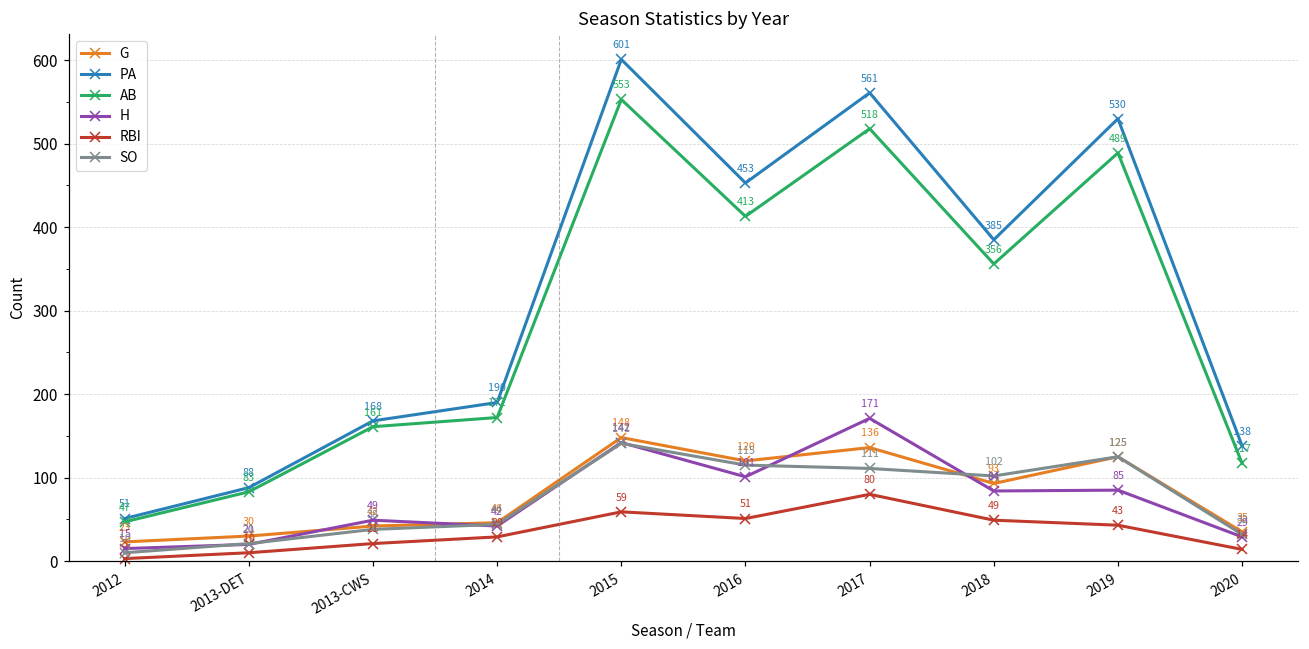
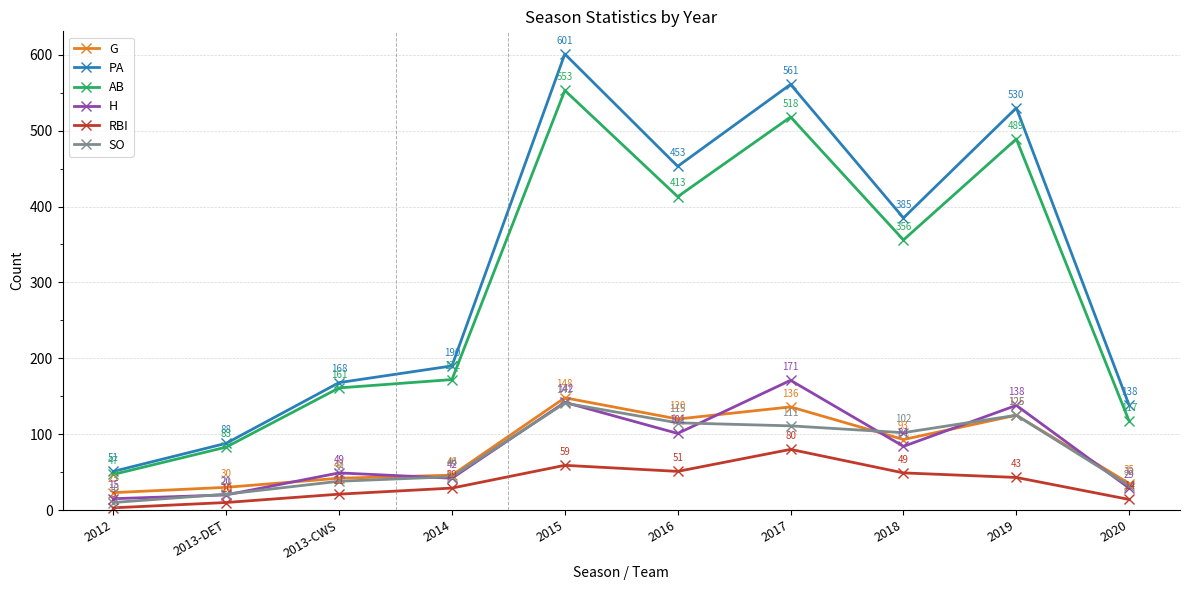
  {
    "G": {
      "2017": 136
    },
    "PA": {
      "2014": 190,
      "2015": 601,
      "2016": 453,
      "2017": 561,
      "2018": 385,
      "2019": 530,
      "2020": 138
    },
    "AB": {
      "2015": 553,
      "2016": 413,
      "2017": 518,
      "2018": 356,
      "2019": 489
    },
    "H": {
      "2017": 171,
-     "2019": 85
+     "2019": 138
    },
    "RBI": {
      "2015": 59,
      "2016": 51,
      "2017": 80,
      "2018": 49,
      "2019": 43
    }
  }
